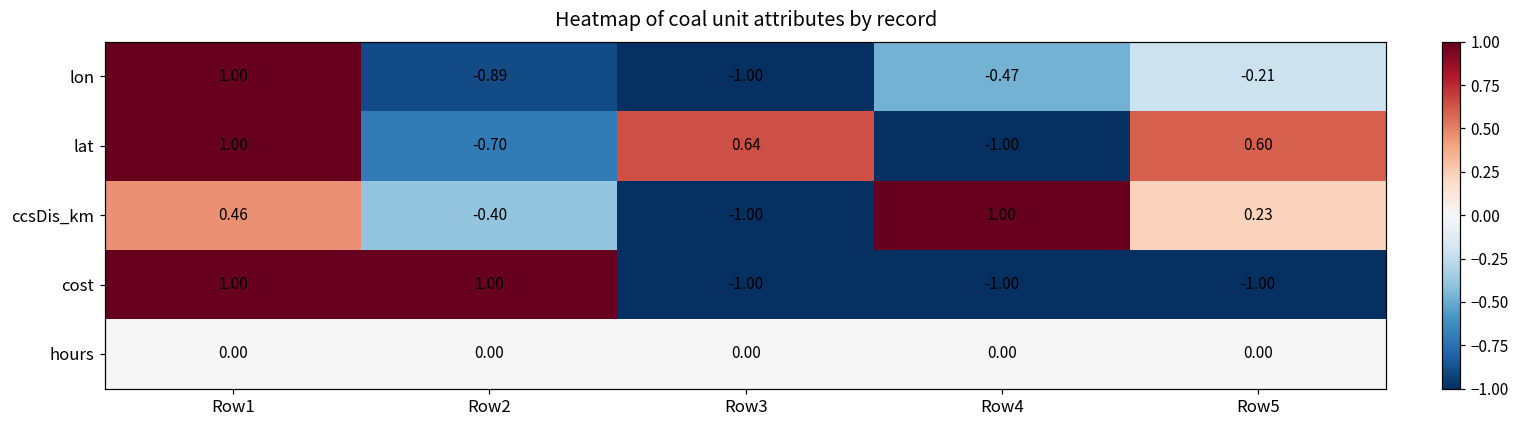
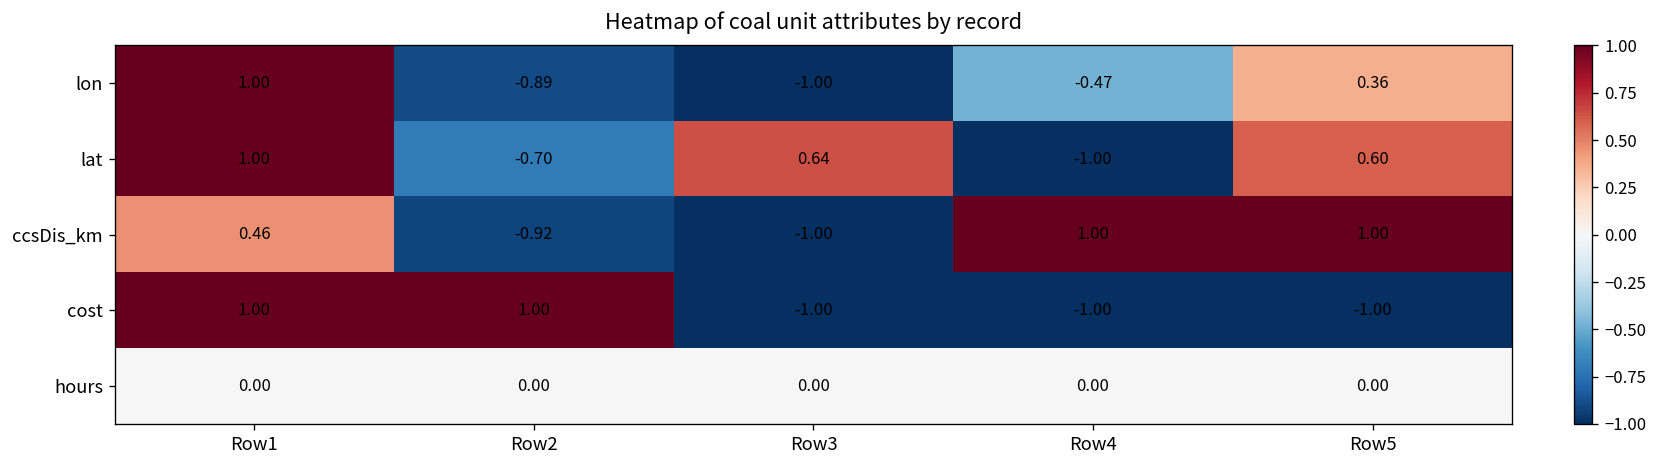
  {
    "lon": {
      "Row1": 1.00,
      "Row2": -0.89,
      "Row3": -1.00,
      "Row4": -0.47,
-     "Row5": -0.21
+     "Row5": 0.36
    },
    "lat": {
      "Row1": 1.00,
      "Row2": -0.70,
      "Row3": 0.64,
      "Row4": -1.00,
      "Row5": 0.60
    },
    "ccsDis_km": {
      "Row1": 0.46,
-     "Row2": -0.40,
+     "Row2": -0.92,
      "Row3": -1.00,
      "Row4": 1.00,
-     "Row5": 0.23
+     "Row5": 1.00
    },
    "cost": {
      "Row1": 1.00,
      "Row2": 1.00,
      "Row3": -1.00,
      "Row4": -1.00,
      "Row5": -1.00
    },
    "hours": {
      "Row1": 0.00,
      "Row2": 0.00,
      "Row3": 0.00,
      "Row4": 0.00,
      "Row5": 0.00
    }
  }
